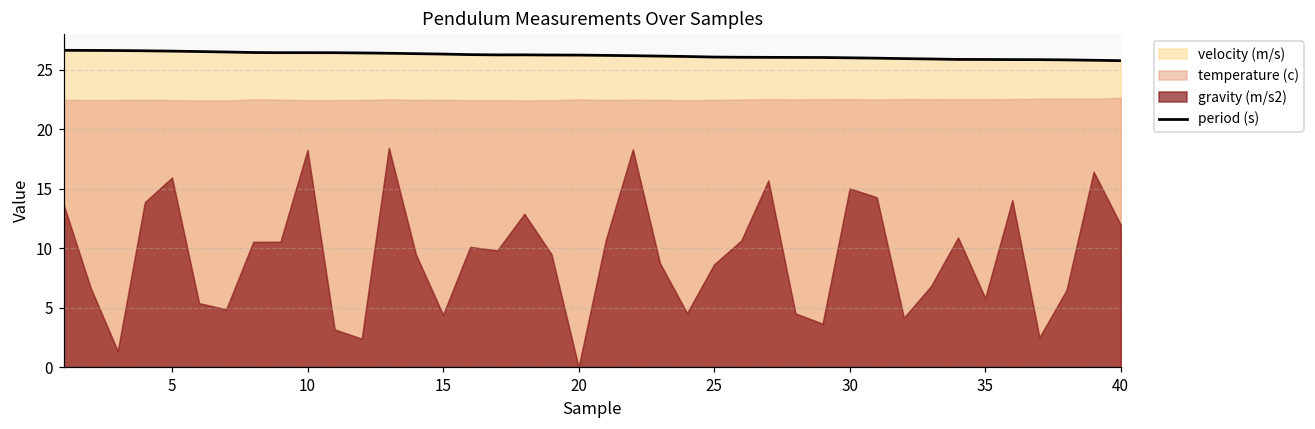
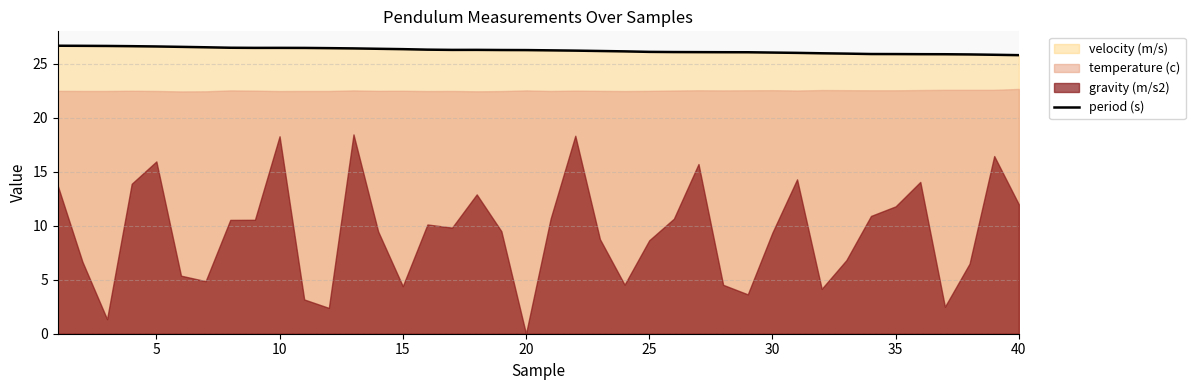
  {
    "gravity (m/s2)": {
      "5": 15.9,
      "10": 18.3,
      "15": 4.4,
      "20": 0.0,
      "25": 8.6,
-     "30": 15.0,
-     "35": 5.8,
+     "30": 9.4,
+     "35": 11.8,
      "40": 12.0
    }
  }
